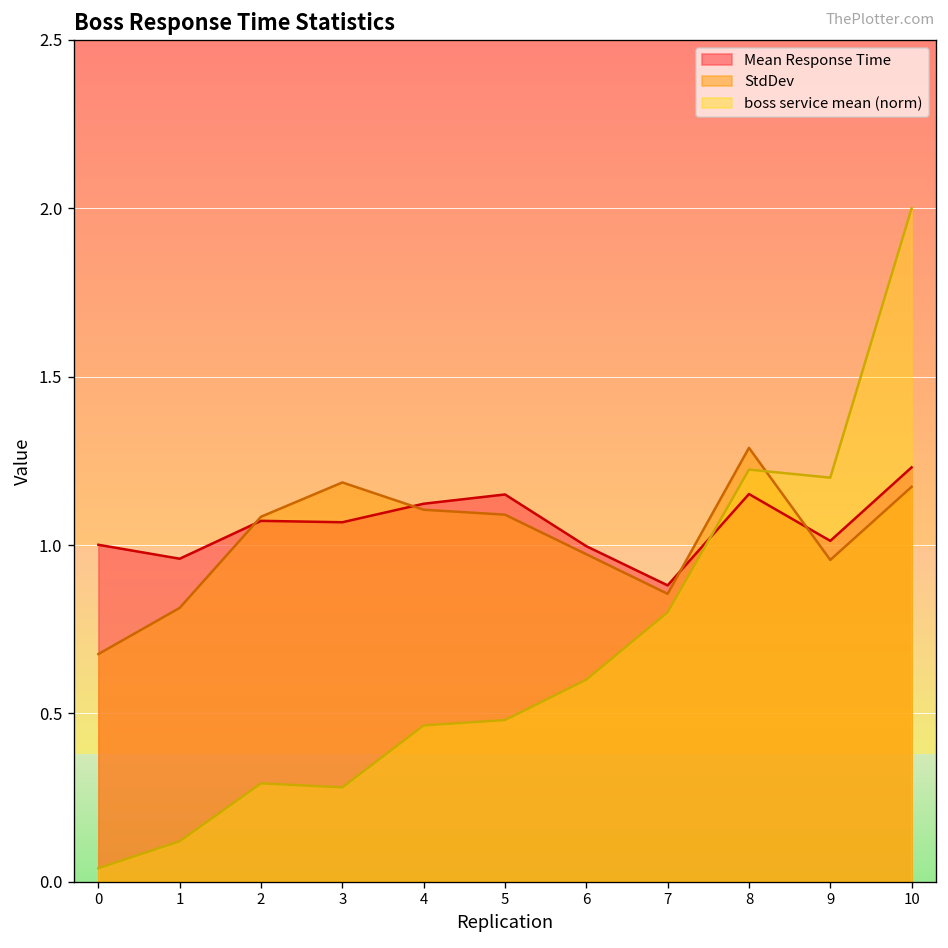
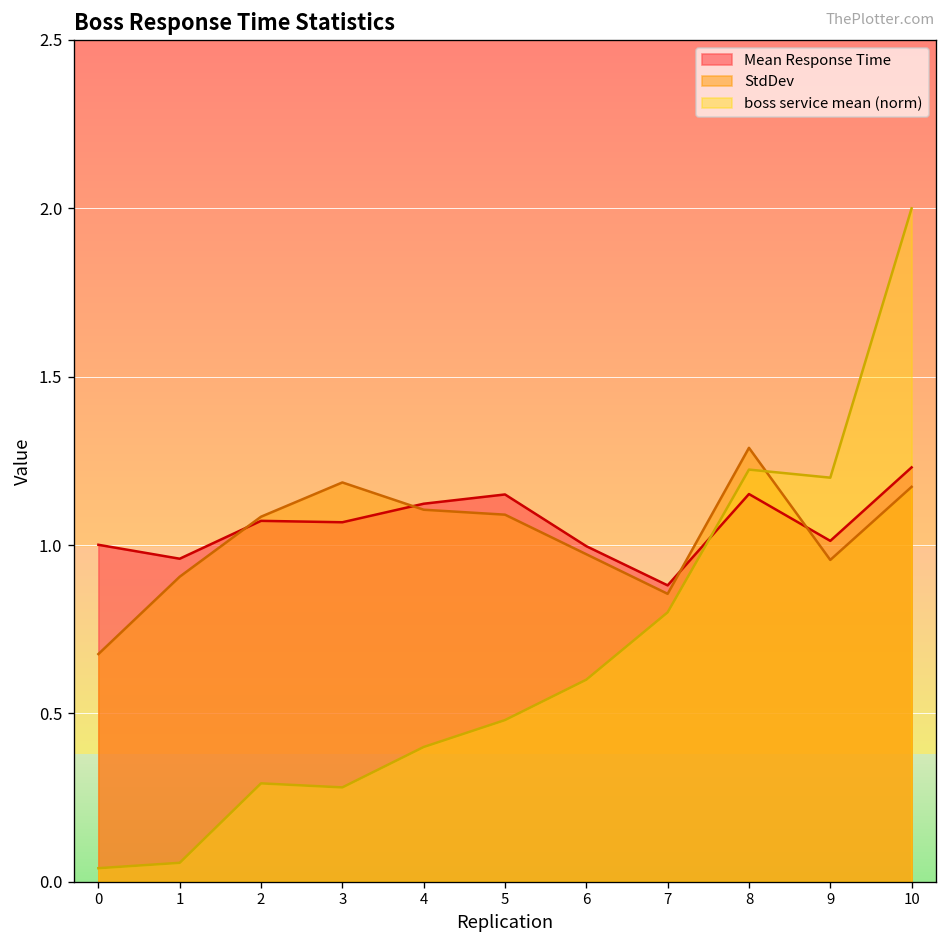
  {
    "Mean Response Time": {
      "0": 1.00,
      "1": 0.96,
      "2": 1.07,
      "3": 1.07,
      "4": 1.12,
      "5": 1.15,
      "6": 1.00,
      "7": 0.88,
      "8": 1.15,
      "9": 1.01,
      "10": 1.23
    },
    "StdDev": {
      "0": 0.68,
-     "1": 0.81,
+     "1": 0.91,
      "2": 1.08,
      "3": 1.19,
      "4": 1.10,
      "5": 1.09,
      "6": 0.97,
      "7": 0.85,
      "8": 1.29,
      "9": 0.96,
      "10": 1.17
    },
    "boss service mean (norm)": {
      "0": 0.04,
-     "1": 0.12,
+     "1": 0.06,
      "2": 0.29,
      "3": 0.28,
-     "4": 0.46,
+     "4": 0.40,
      "5": 0.48,
      "6": 0.60,
      "7": 0.80,
      "8": 1.22,
      "9": 1.20,
      "10": 2.00
    }
  }
